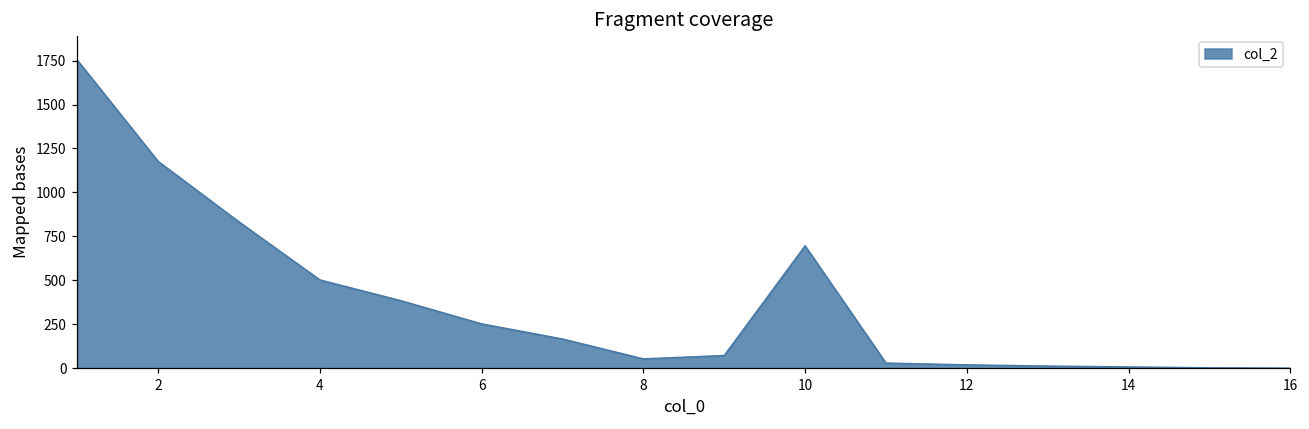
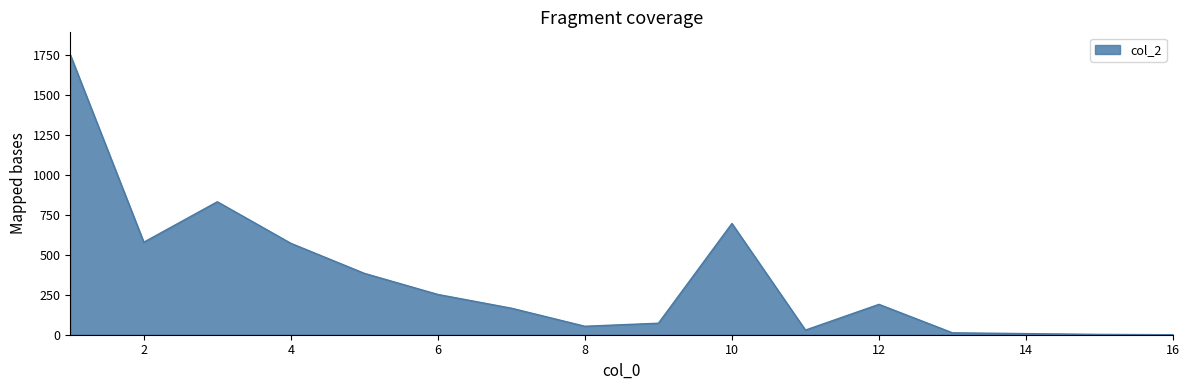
  {
-   "2": 1180,
-   "4": 500,
+   "2": 580,
+   "4": 570,
    "6": 250,
    "8": 50,
    "10": 700,
-   "12": 20,
+   "12": 190,
    "14": 10,
    "16": 0
  }
